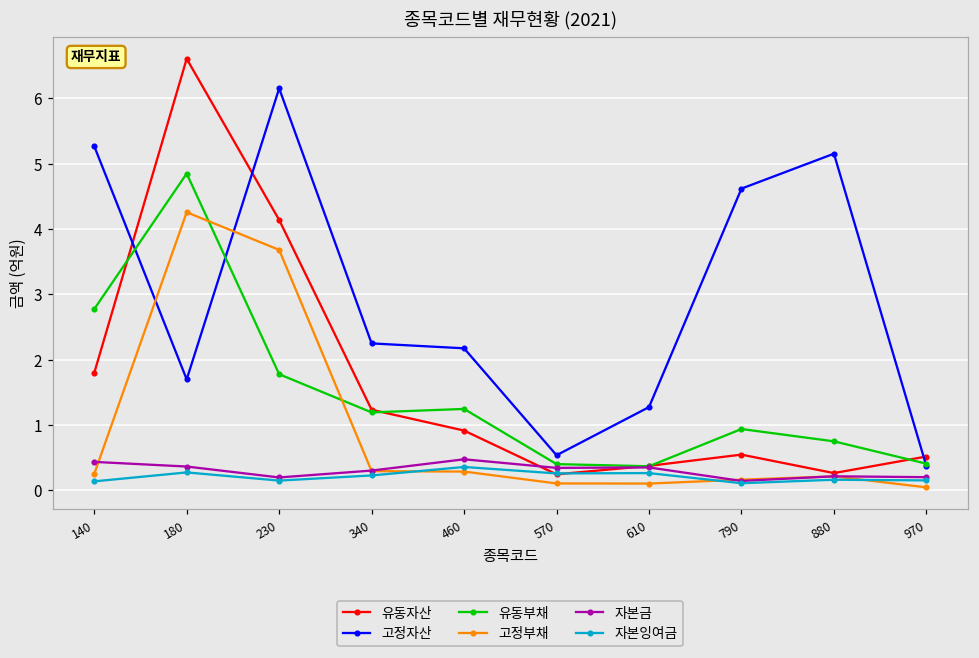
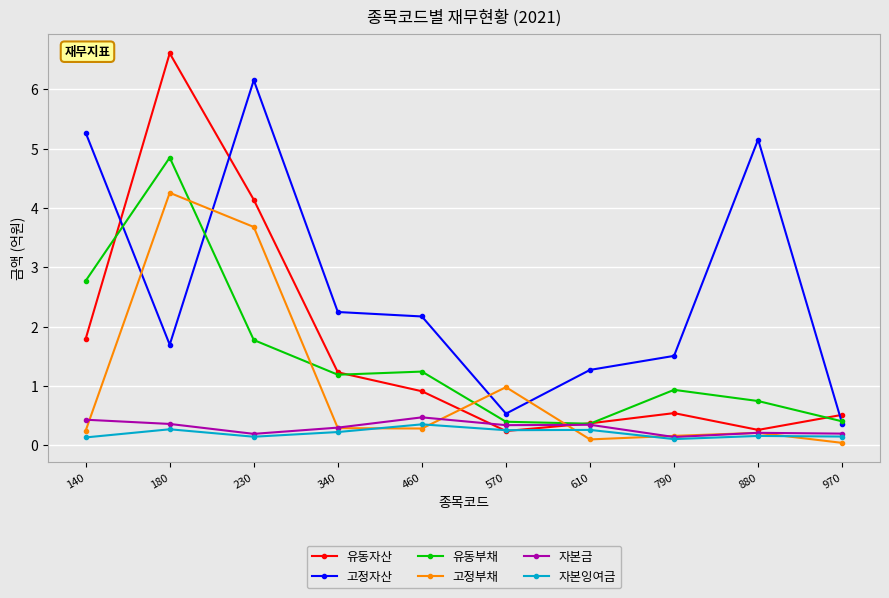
  {
    "유동자산": {
      "140": 1.8,
      "180": 6.6,
      "230": 4.1,
      "460": 0.9,
      "790": 0.5,
      "880": 0.3,
      "970": 0.5
    },
    "고정자산": {
      "140": 5.3,
      "180": 1.7,
      "230": 6.2,
      "340": 2.2,
      "460": 2.2,
      "570": 0.5,
      "610": 1.3,
-     "790": 4.6,
+     "790": 1.5,
      "880": 5.2
    },
    "유동부채": {
      "140": 2.8,
      "180": 4.8,
      "230": 1.8,
      "460": 1.2,
      "570": 0.4,
      "790": 0.9,
      "880": 0.7
    },
    "고정부채": {
      "140": 0.2,
      "180": 4.3,
      "230": 3.7,
      "460": 0.3,
-     "570": 0.1,
+     "570": 1.0,
      "610": 0.1,
      "970": 0.0
    },
    "자본금": {
      "140": 0.4,
      "180": 0.4,
      "230": 0.2,
      "460": 0.5,
      "570": 0.3,
      "970": 0.2
    },
    "자본잉여금": {
      "140": 0.1,
      "180": 0.3,
      "230": 0.1,
      "340": 0.2,
      "460": 0.4,
      "610": 0.3,
      "880": 0.2,
      "970": 0.1
    }
  }
